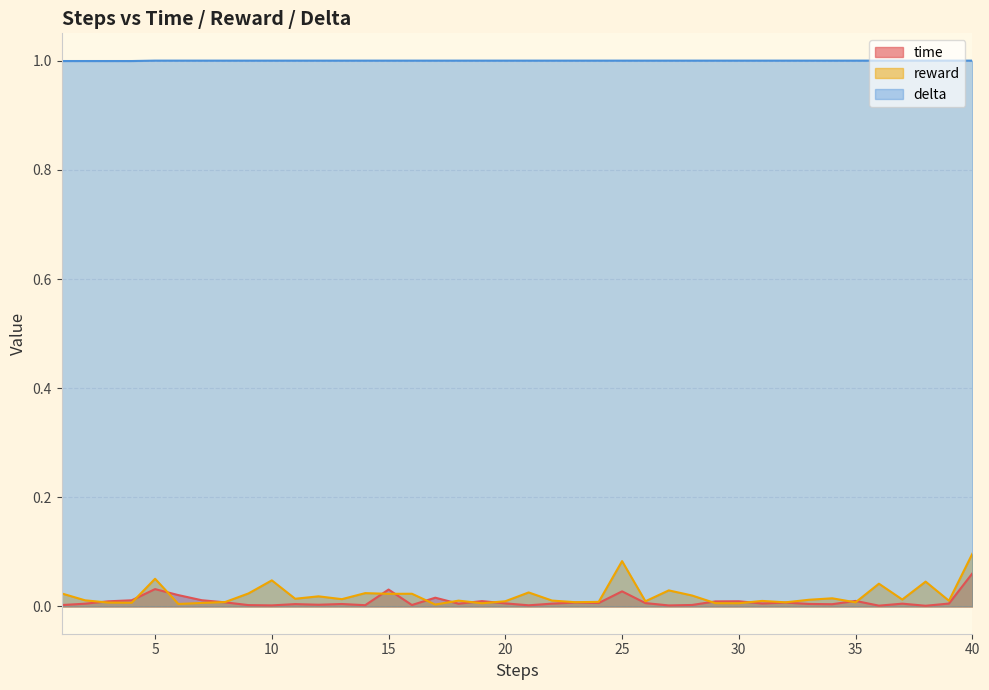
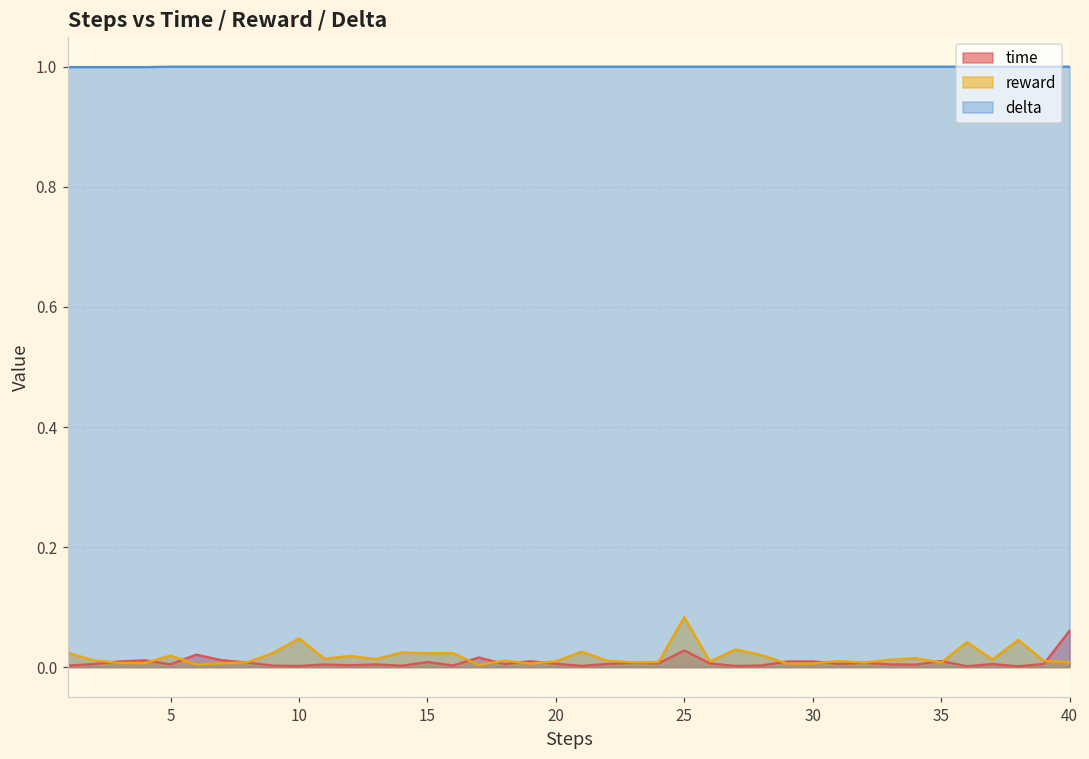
  {
    "time": {
-     "5": 0.03,
+     "5": 0.00,
      "10": 0.00,
-     "15": 0.03,
+     "15": 0.01,
      "25": 0.03,
      "40": 0.06
    },
    "reward": {
-     "5": 0.05,
+     "5": 0.02,
      "10": 0.05,
      "15": 0.02,
      "25": 0.08,
-     "40": 0.10
+     "40": 0.01
    },
    "delta": {
      "5": 1.00,
      "10": 1.00,
      "15": 1.00,
      "20": 1.00,
      "25": 1.00,
      "30": 1.00,
      "35": 1.00,
      "40": 1.00
    }
  }
